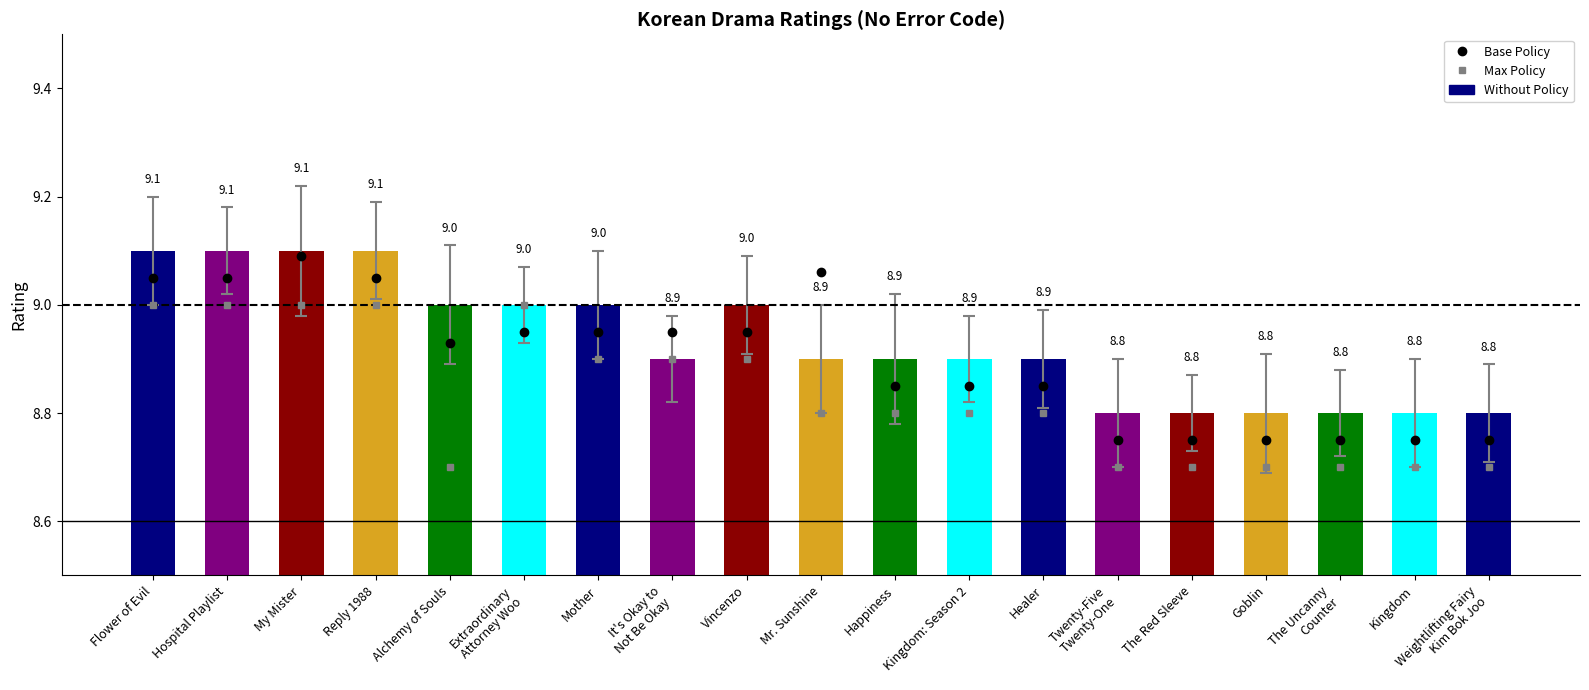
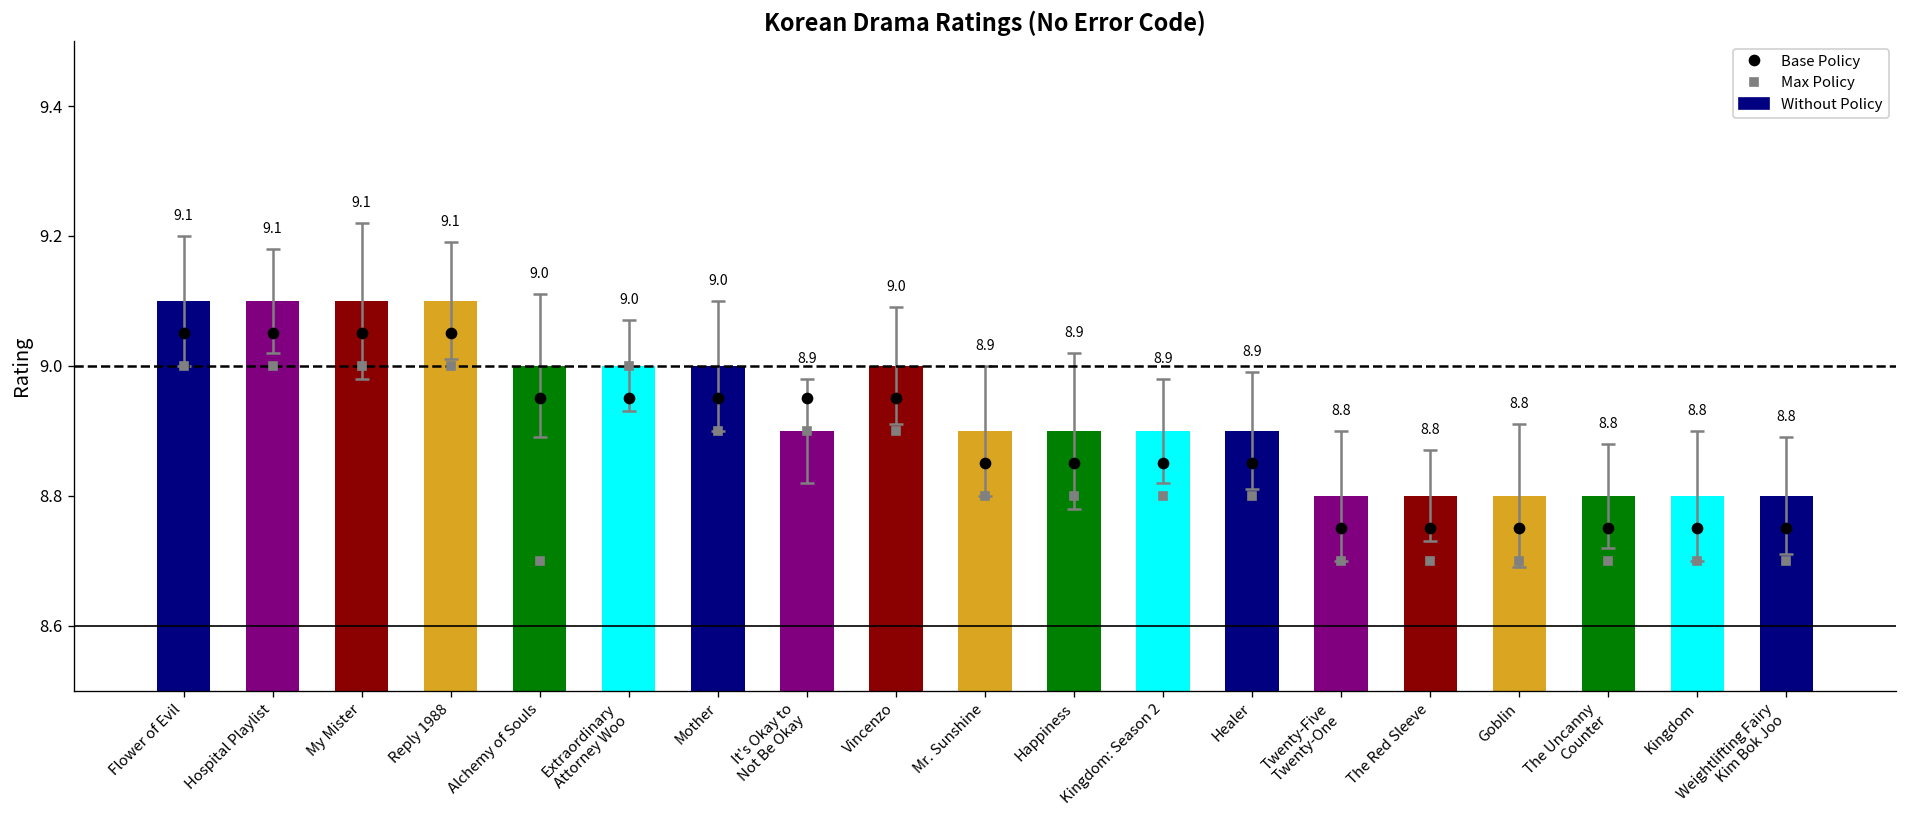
  {
    "Without Policy": {
      "Flower of Evil": 9.10,
      "Hospital Playlist": 9.10,
      "My Mister": 9.10,
      "Reply 1988": 9.10,
      "Alchemy of Souls": 9.00,
      "Extraordinary Attorney Woo": 9.00,
      "Mother": 9.00,
      "It's Okay to Not Be Okay": 8.90,
      "Vincenzo": 9.00,
      "Mr. Sunshine": 8.90,
      "Happiness": 8.90,
      "Kingdom: Season 2": 8.90,
      "Healer": 8.90,
      "Twenty-Five Twenty-One": 8.80,
      "The Red Sleeve": 8.80,
      "Goblin": 8.80,
      "The Uncanny Counter": 8.80,
      "Kingdom": 8.80,
      "Weightlifting Fairy Kim Bok Joo": 8.80
    },
    "Base Policy": {
      "Flower of Evil": 9.05,
      "Hospital Playlist": 9.05,
-     "My Mister": 9.09,
+     "My Mister": 9.05,
      "Reply 1988": 9.05,
-     "Alchemy of Souls": 8.93,
+     "Alchemy of Souls": 8.95,
      "Extraordinary Attorney Woo": 8.95,
      "Mother": 8.95,
      "Vincenzo": 8.95,
-     "Mr. Sunshine": 9.06,
+     "Mr. Sunshine": 8.85,
      "Happiness": 8.85,
      "Kingdom: Season 2": 8.85,
      "Healer": 8.85,
      "Twenty-Five Twenty-One": 8.75,
      "The Red Sleeve": 8.75,
      "Goblin": 8.75,
      "The Uncanny Counter": 8.75,
      "Kingdom": 8.75,
      "Weightlifting Fairy Kim Bok Joo": 8.75
    },
    "Max Policy": {
      "Hospital Playlist": 9.00,
      "My Mister": 9.00,
      "Reply 1988": 9.00,
      "Alchemy of Souls": 8.70,
      "Extraordinary Attorney Woo": 9.00,
      "It's Okay to Not Be Okay": 8.90,
      "Vincenzo": 8.90,
      "Happiness": 8.80,
      "Kingdom: Season 2": 8.80,
      "Healer": 8.80,
      "The Red Sleeve": 8.70,
      "Goblin": 8.70,
      "The Uncanny Counter": 8.70,
      "Weightlifting Fairy Kim Bok Joo": 8.70
    }
  }
